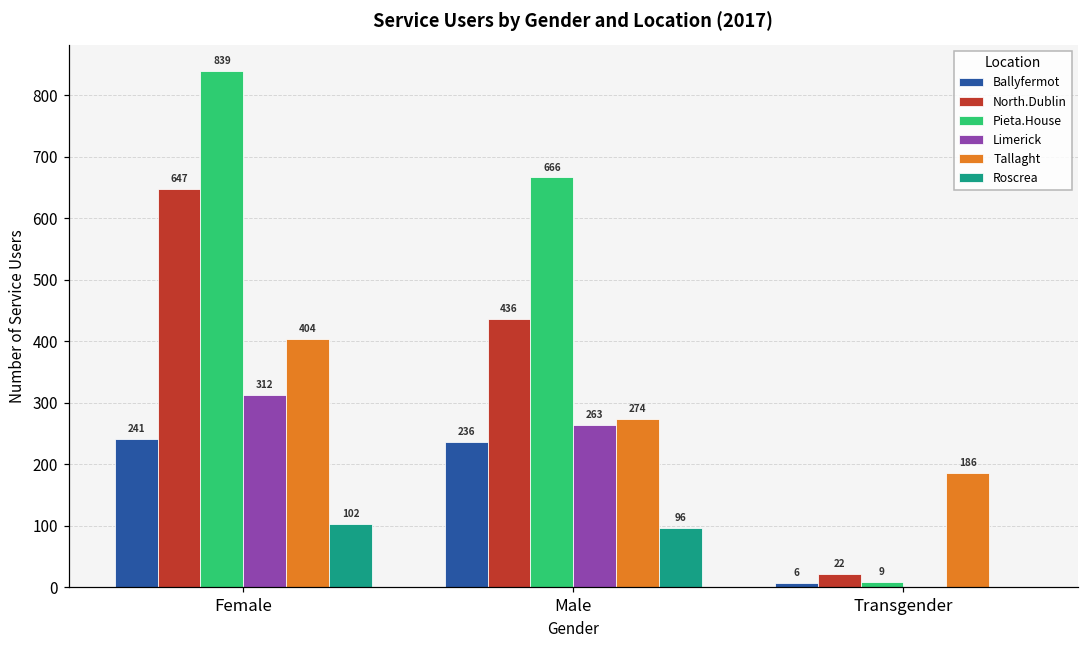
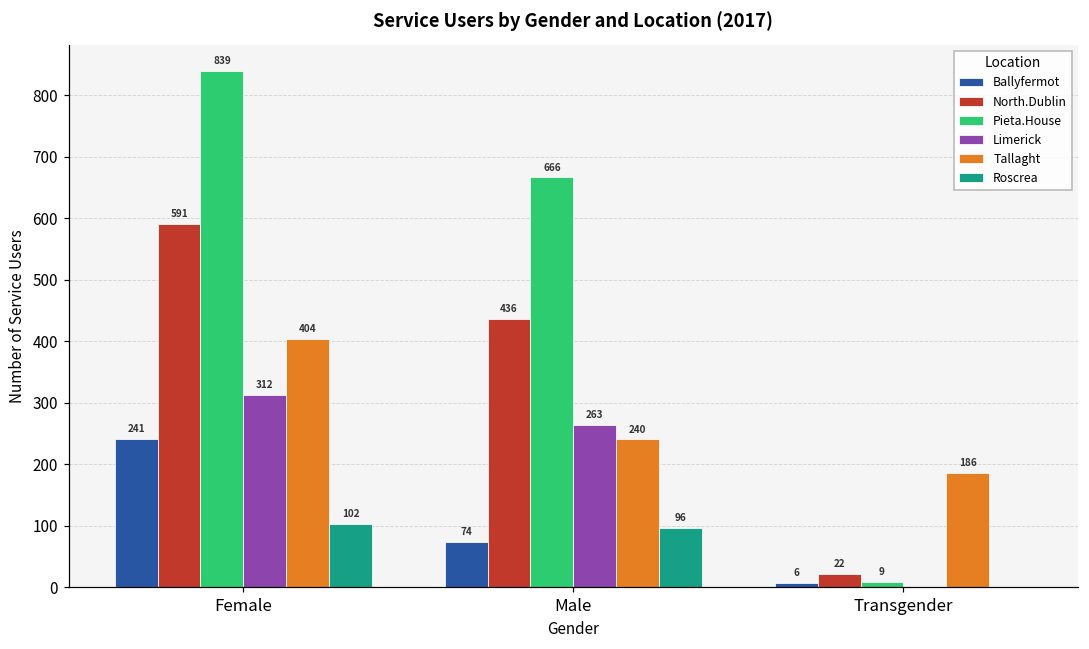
  {
    "Ballyfermot": {
      "Female": 241,
-     "Male": 236,
+     "Male": 74,
      "Transgender": 6
    },
    "North.Dublin": {
-     "Female": 647,
+     "Female": 591,
      "Male": 436,
      "Transgender": 22
    },
    "Limerick": {
      "Female": 312,
      "Male": 263
    },
    "Tallaght": {
      "Female": 404,
-     "Male": 274,
+     "Male": 240,
      "Transgender": 186
    }
  }
